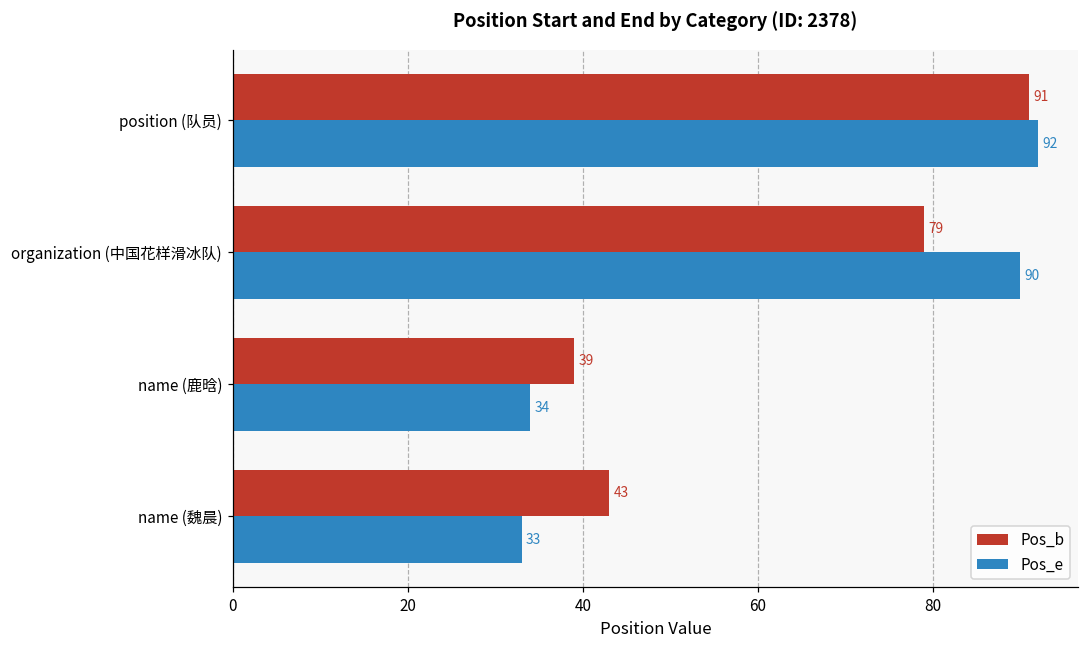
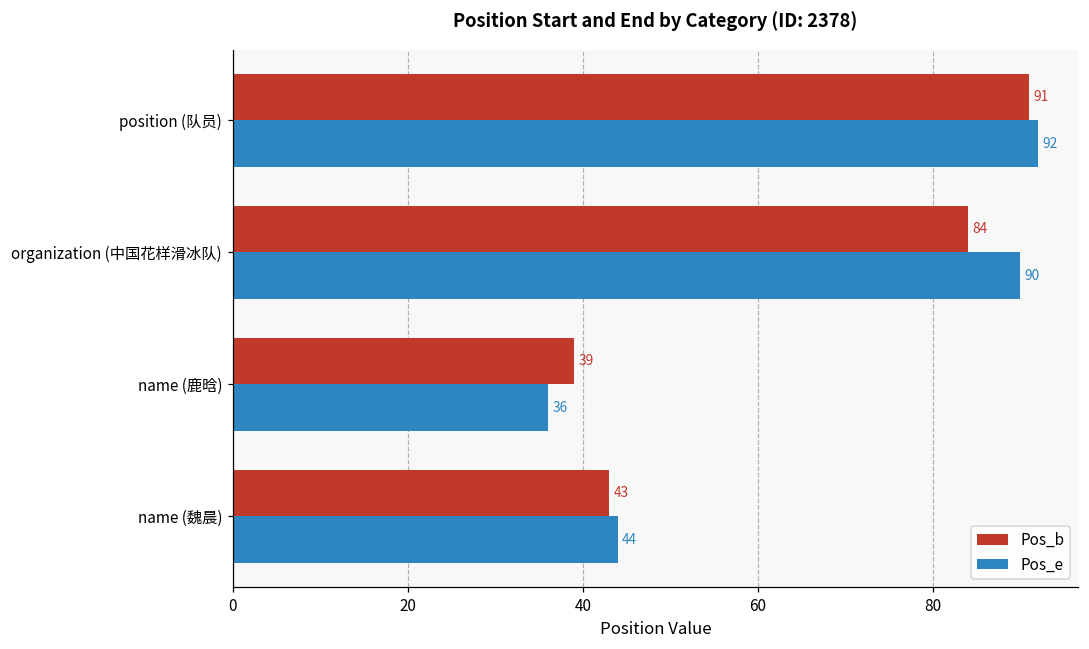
  {
    "Pos_b": {
      "position (队员)": 91,
-     "organization (中国花样滑冰队)": 79,
+     "organization (中国花样滑冰队)": 84,
      "name (鹿晗)": 39,
      "name (魏晨)": 43
    },
    "Pos_e": {
      "position (队员)": 92,
      "organization (中国花样滑冰队)": 90,
-     "name (鹿晗)": 34,
-     "name (魏晨)": 33
+     "name (鹿晗)": 36,
+     "name (魏晨)": 44
    }
  }
